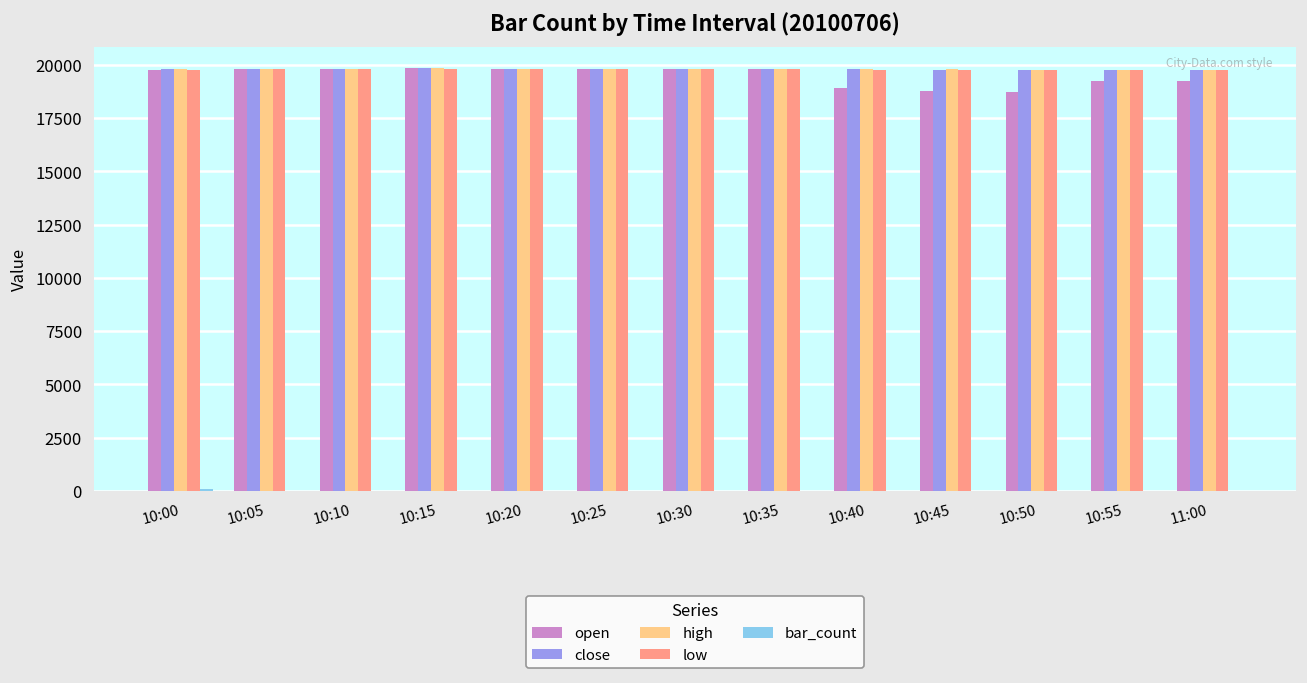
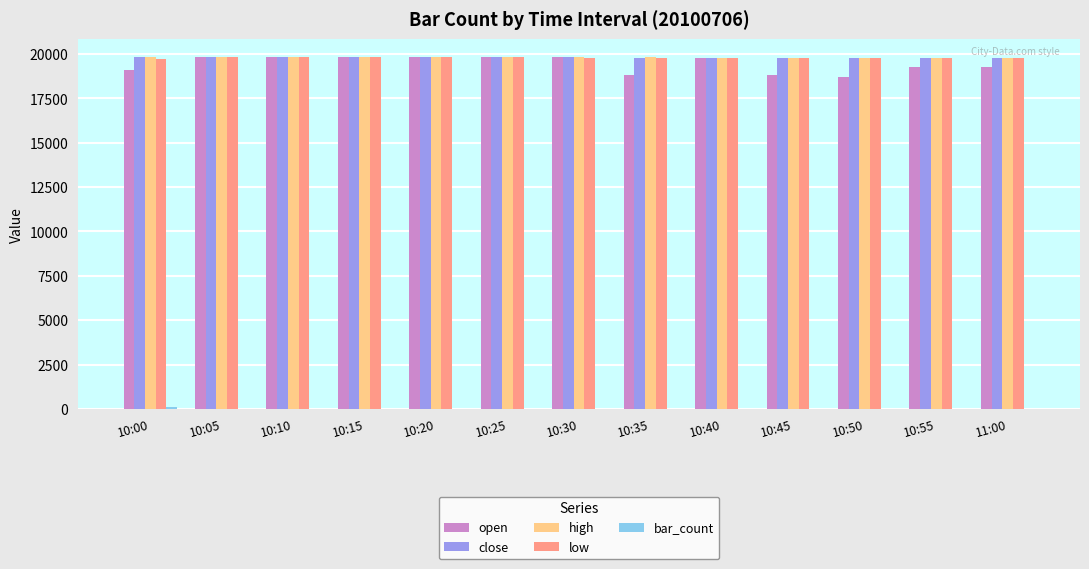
  {
    "open": {
-     "10:00": 19700,
+     "10:00": 19100,
      "10:05": 19800,
      "10:10": 19800,
      "10:15": 19800,
      "10:20": 19800,
      "10:25": 19800,
      "10:30": 19800,
-     "10:35": 19800,
-     "10:40": 18900,
+     "10:35": 18800,
+     "10:40": 19800,
      "10:45": 18800,
      "10:50": 18700,
      "10:55": 19300,
      "11:00": 19200
    }
  }
